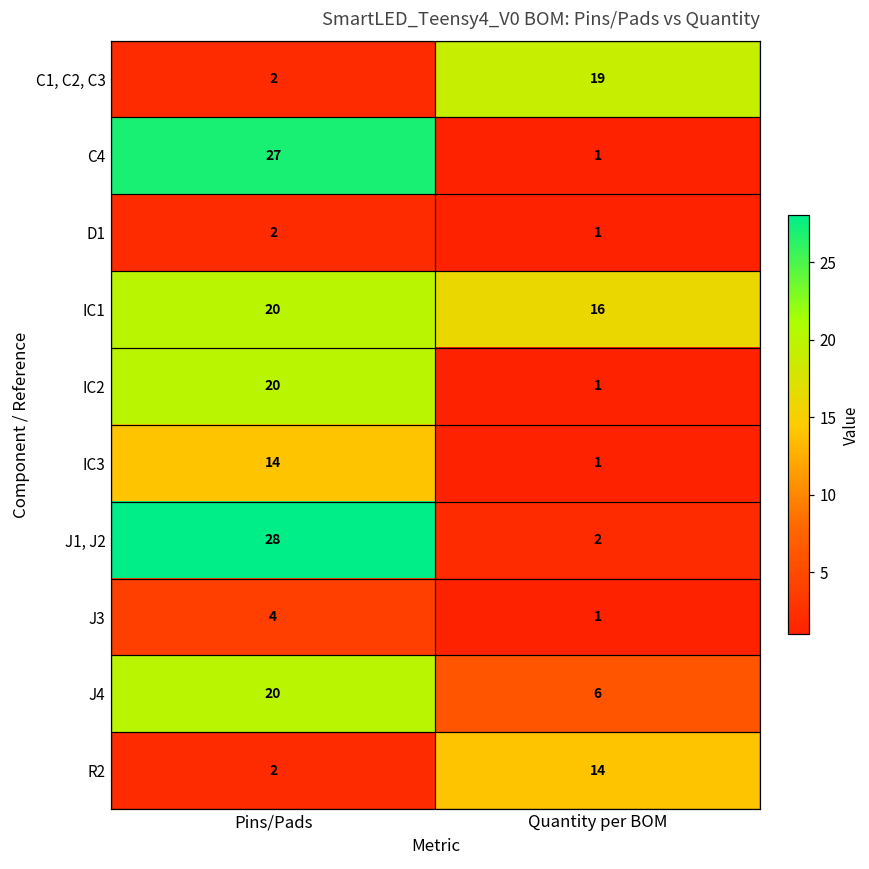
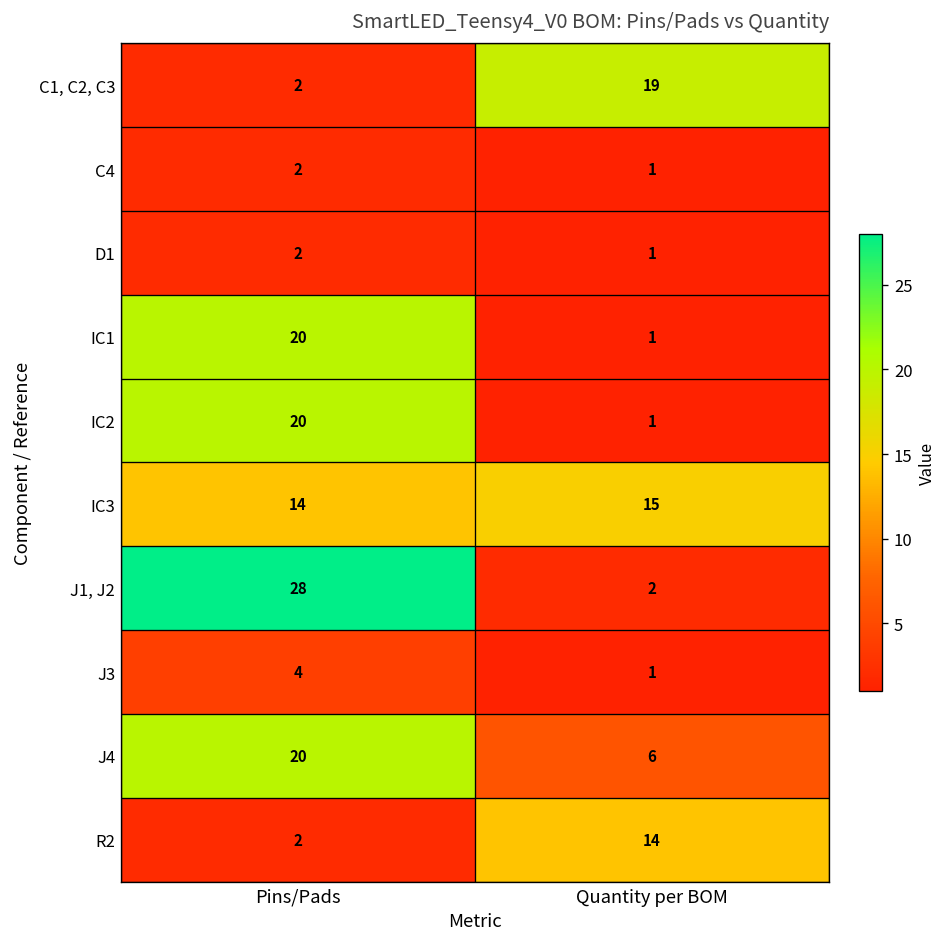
  {
    "C1, C2, C3": {
      "Pins/Pads": 2,
      "Quantity per BOM": 19
    },
    "C4": {
-     "Pins/Pads": 27,
+     "Pins/Pads": 2,
      "Quantity per BOM": 1
    },
    "D1": {
      "Pins/Pads": 2,
      "Quantity per BOM": 1
    },
    "IC1": {
      "Pins/Pads": 20,
-     "Quantity per BOM": 16
+     "Quantity per BOM": 1
    },
    "IC2": {
      "Pins/Pads": 20,
      "Quantity per BOM": 1
    },
    "IC3": {
      "Pins/Pads": 14,
-     "Quantity per BOM": 1
+     "Quantity per BOM": 15
    },
    "J1, J2": {
      "Pins/Pads": 28,
      "Quantity per BOM": 2
    },
    "J3": {
      "Pins/Pads": 4,
      "Quantity per BOM": 1
    },
    "J4": {
      "Pins/Pads": 20,
      "Quantity per BOM": 6
    },
    "R2": {
      "Pins/Pads": 2,
      "Quantity per BOM": 14
    }
  }
